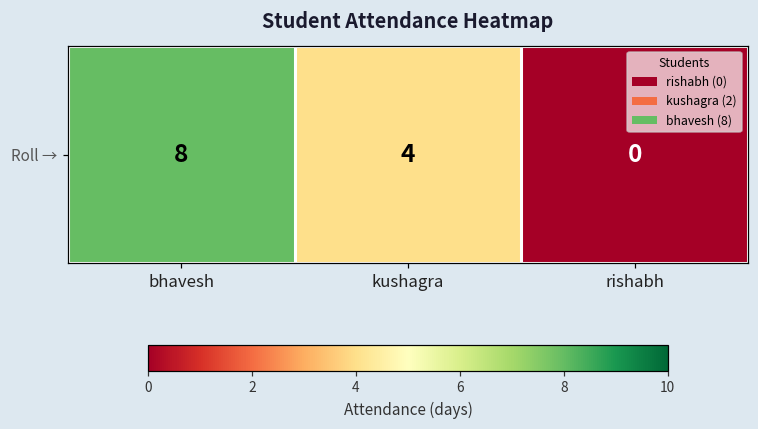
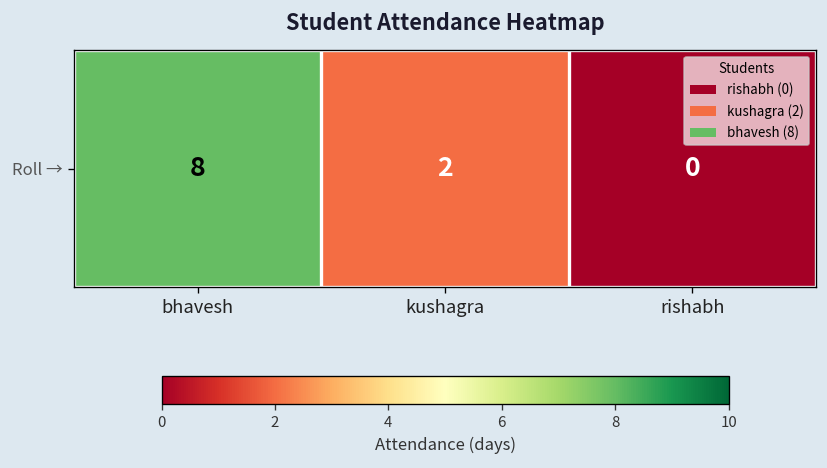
  {
    "Roll →": {
      "bhavesh": 8,
-     "kushagra": 4,
+     "kushagra": 2,
      "rishabh": 0
    }
  }
